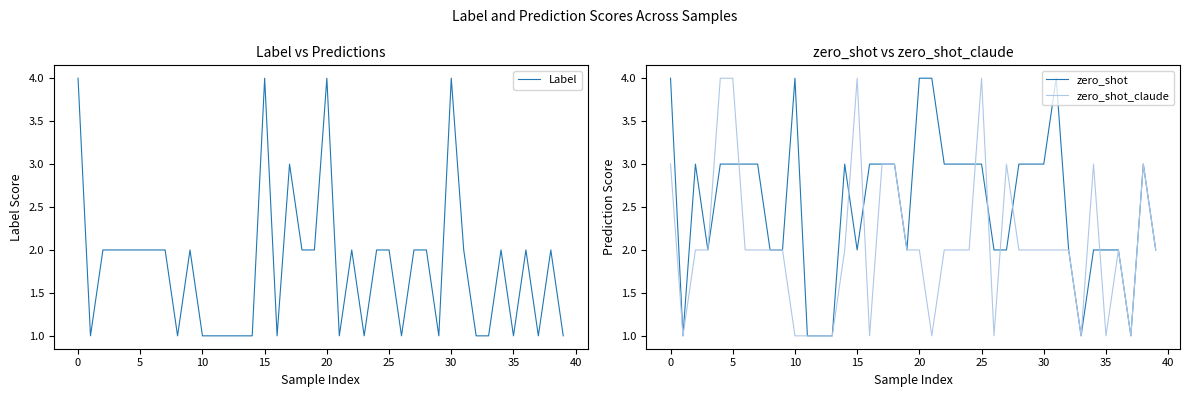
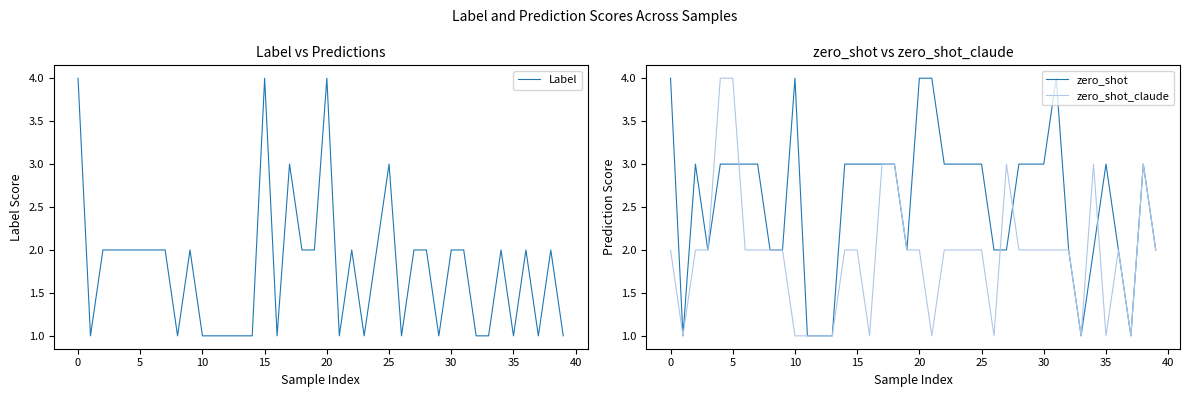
  {
    "Label vs Predictions": {
      "0": 4,
      "5": 2,
      "10": 1,
      "15": 4,
      "20": 4,
-     "25": 2,
-     "30": 4,
+     "25": 3,
+     "30": 2,
      "35": 1
    },
    "zero_shot vs zero_shot_claude": {
      "zero_shot": {
        "0": 4,
        "5": 3,
        "10": 4,
-       "15": 2,
+       "15": 3,
        "20": 4,
        "25": 3,
        "30": 3,
-       "35": 2
+       "35": 3
      },
      "zero_shot_claude": {
-       "0": 3,
+       "0": 2,
        "5": 4,
        "10": 1,
-       "15": 4,
+       "15": 2,
        "20": 2,
-       "25": 4,
+       "25": 2,
        "30": 2,
        "35": 1
      }
    }
  }
